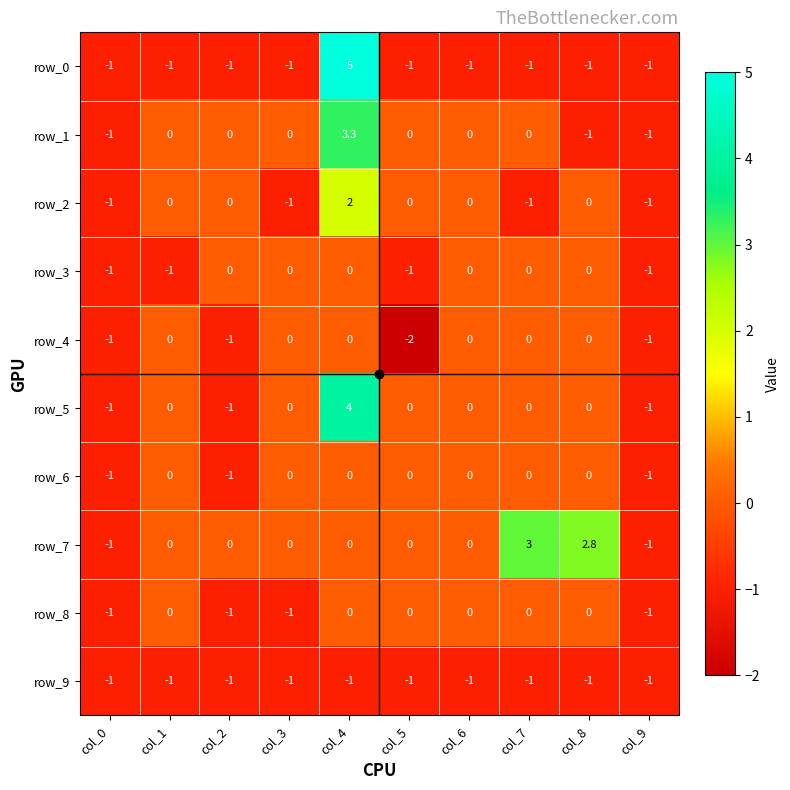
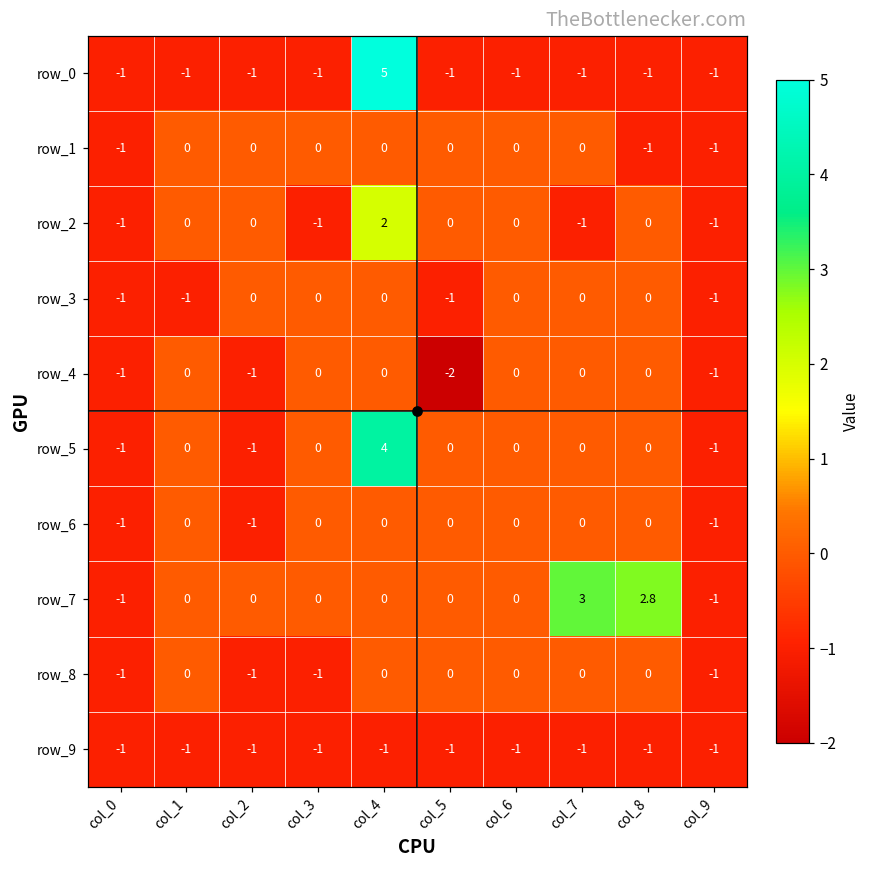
  {
    "row_0": {
      "col_0": -1,
      "col_1": -1,
      "col_2": -1,
      "col_3": -1,
      "col_4": 5,
      "col_5": -1,
      "col_6": -1,
      "col_7": -1,
      "col_8": -1,
      "col_9": -1
    },
    "row_1": {
      "col_0": -1,
      "col_1": 0,
      "col_2": 0,
      "col_3": 0,
-     "col_4": 3.3,
+     "col_4": 0,
      "col_5": 0,
      "col_6": 0,
      "col_7": 0,
      "col_8": -1,
      "col_9": -1
    },
    "row_2": {
      "col_0": -1,
      "col_1": 0,
      "col_2": 0,
      "col_3": -1,
      "col_4": 2,
      "col_5": 0,
      "col_6": 0,
      "col_7": -1,
      "col_8": 0,
      "col_9": -1
    },
    "row_3": {
      "col_0": -1,
      "col_1": -1,
      "col_2": 0,
      "col_3": 0,
      "col_4": 0,
      "col_5": -1,
      "col_6": 0,
      "col_7": 0,
      "col_8": 0,
      "col_9": -1
    },
    "row_4": {
      "col_0": -1,
      "col_1": 0,
      "col_2": -1,
      "col_3": 0,
      "col_4": 0,
      "col_5": -2,
      "col_6": 0,
      "col_7": 0,
      "col_8": 0,
      "col_9": -1
    },
    "row_5": {
      "col_0": -1,
      "col_1": 0,
      "col_2": -1,
      "col_3": 0,
      "col_4": 4,
      "col_5": 0,
      "col_6": 0,
      "col_7": 0,
      "col_8": 0,
      "col_9": -1
    },
    "row_6": {
      "col_0": -1,
      "col_1": 0,
      "col_2": -1,
      "col_3": 0,
      "col_4": 0,
      "col_5": 0,
      "col_6": 0,
      "col_7": 0,
      "col_8": 0,
      "col_9": -1
    },
    "row_7": {
      "col_0": -1,
      "col_1": 0,
      "col_2": 0,
      "col_3": 0,
      "col_4": 0,
      "col_5": 0,
      "col_6": 0,
      "col_7": 3,
      "col_8": 2.8,
      "col_9": -1
    },
    "row_8": {
      "col_0": -1,
      "col_1": 0,
      "col_2": -1,
      "col_3": -1,
      "col_4": 0,
      "col_5": 0,
      "col_6": 0,
      "col_7": 0,
      "col_8": 0,
      "col_9": -1
    },
    "row_9": {
      "col_0": -1,
      "col_1": -1,
      "col_2": -1,
      "col_3": -1,
      "col_4": -1,
      "col_5": -1,
      "col_6": -1,
      "col_7": -1,
      "col_8": -1,
      "col_9": -1
    }
  }
